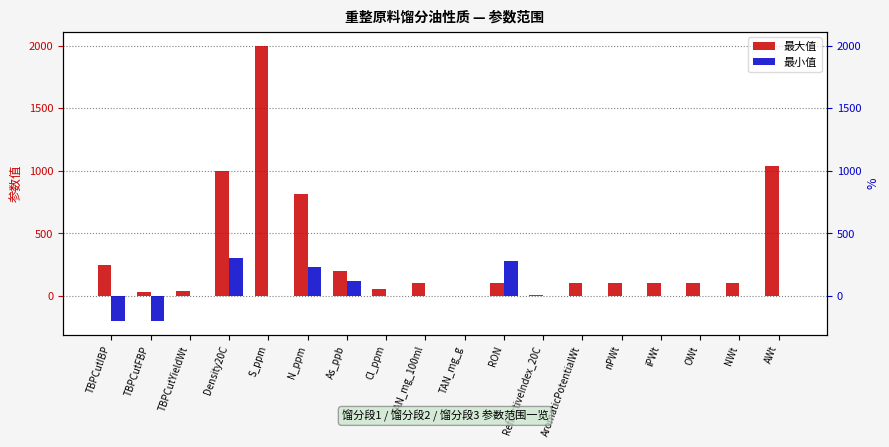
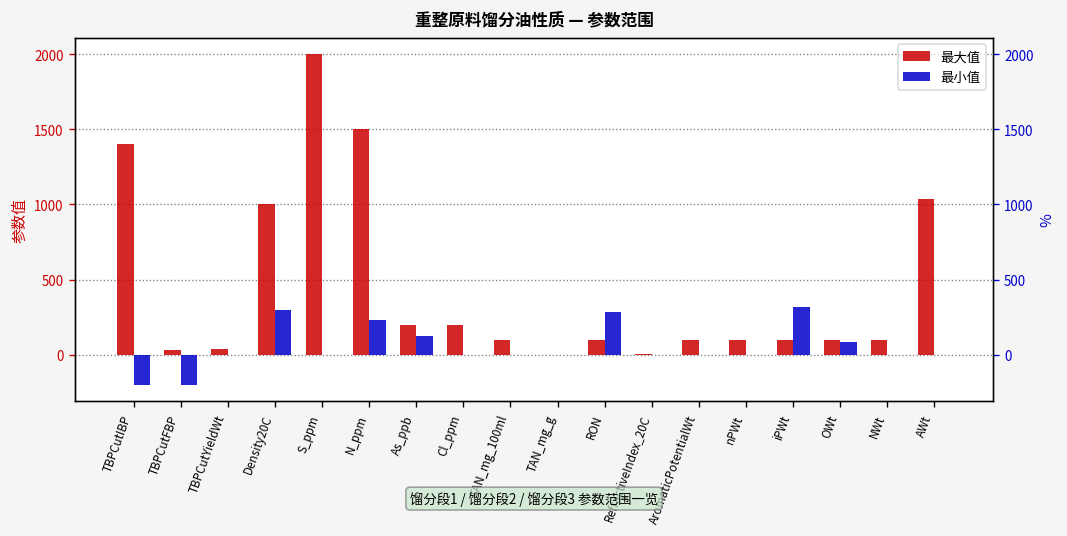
  {
    "最大值": {
-     "TBPCutIBP": 250,
+     "TBPCutIBP": 1400,
      "TBPCutFBP": 30,
      "TBPCutYieldWt": 40,
      "Density20C": 1000,
      "S_ppm": 2000,
-     "N_ppm": 820,
+     "N_ppm": 1500,
      "As_ppb": 200,
-     "Cl_ppm": 50,
+     "Cl_ppm": 200,
      "TAN_mg_100ml": 100,
      "RON": 100,
      "AromaticPotentialWt": 100,
      "nPWt": 100,
      "iPWt": 100,
      "OWt": 100,
      "NWt": 100,
      "AWt": 1040
    },
    "最小值": {
      "TBPCutIBP": -200,
      "TBPCutFBP": -200,
      "TBPCutYieldWt": 0,
      "Density20C": 300,
      "S_ppm": 0,
      "N_ppm": 230,
      "As_ppb": 120,
      "Cl_ppm": 0,
      "TAN_mg_100ml": 0,
      "TAN_mg_g": 0,
      "RON": 280,
      "RefractiveIndex_20C": 0,
      "AromaticPotentialWt": 0,
      "nPWt": 0,
-     "iPWt": 0,
-     "OWt": 0,
+     "iPWt": 320,
+     "OWt": 80,
      "NWt": 0,
      "AWt": 0
    }
  }
